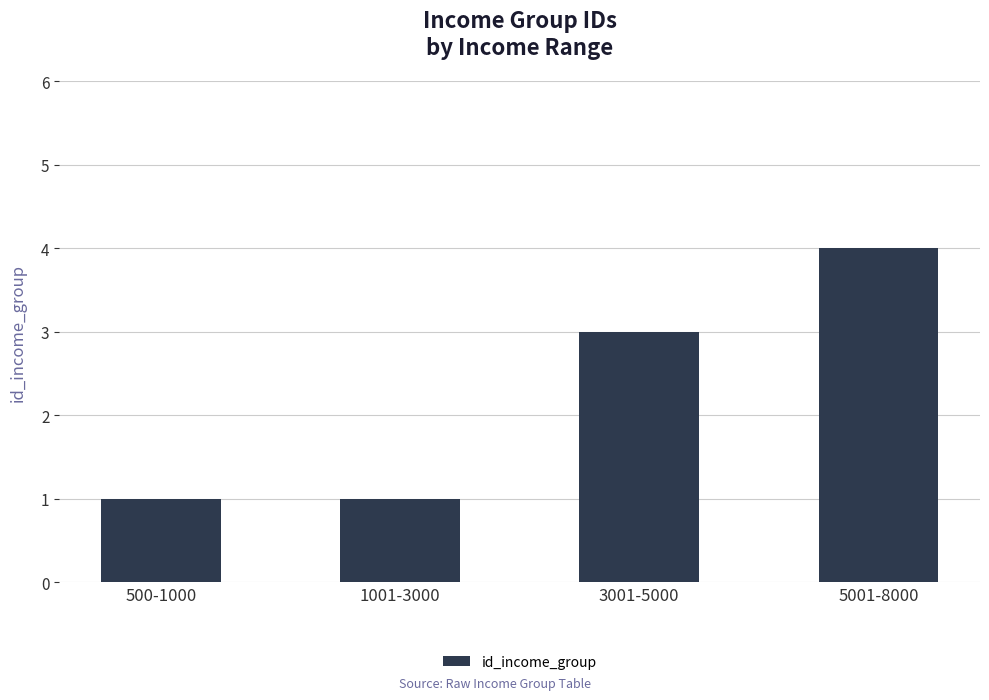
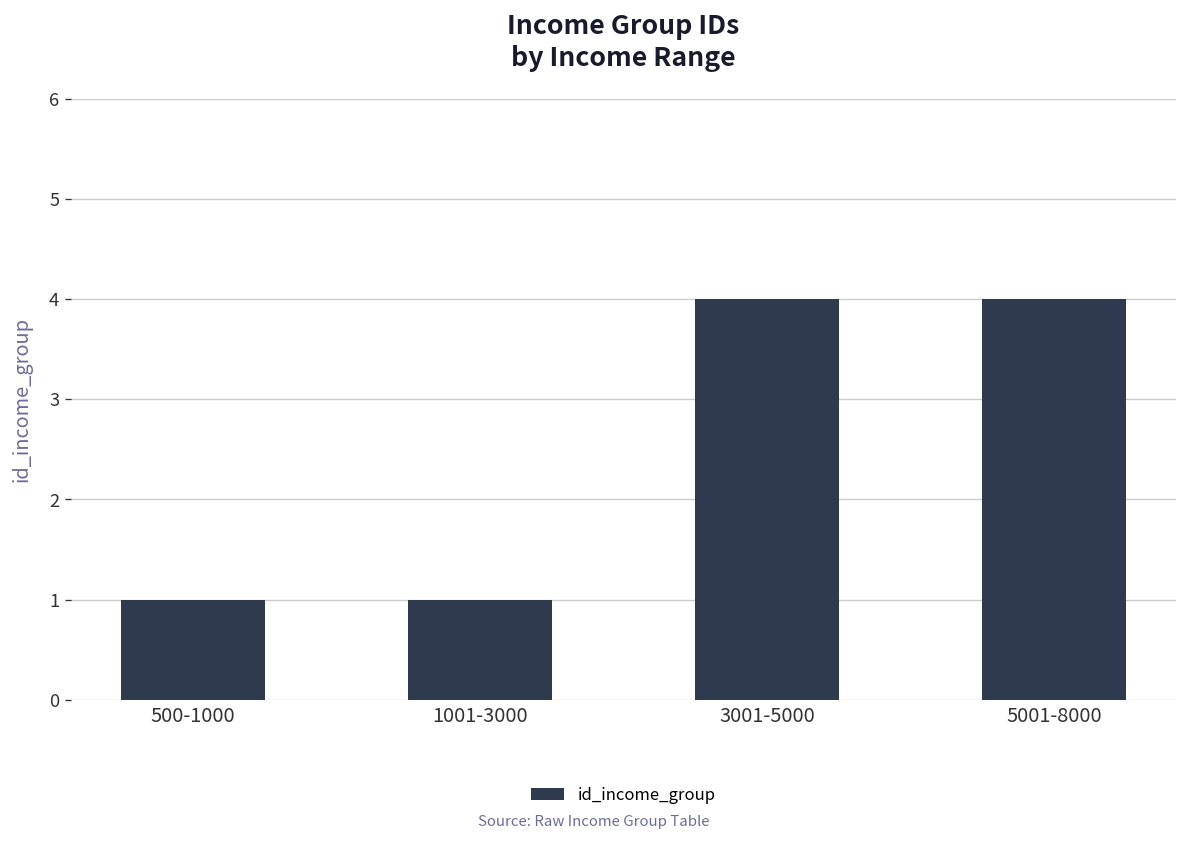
  {
    "500-1000": 1,
    "1001-3000": 1,
-   "3001-5000": 3,
+   "3001-5000": 4,
    "5001-8000": 4
  }
